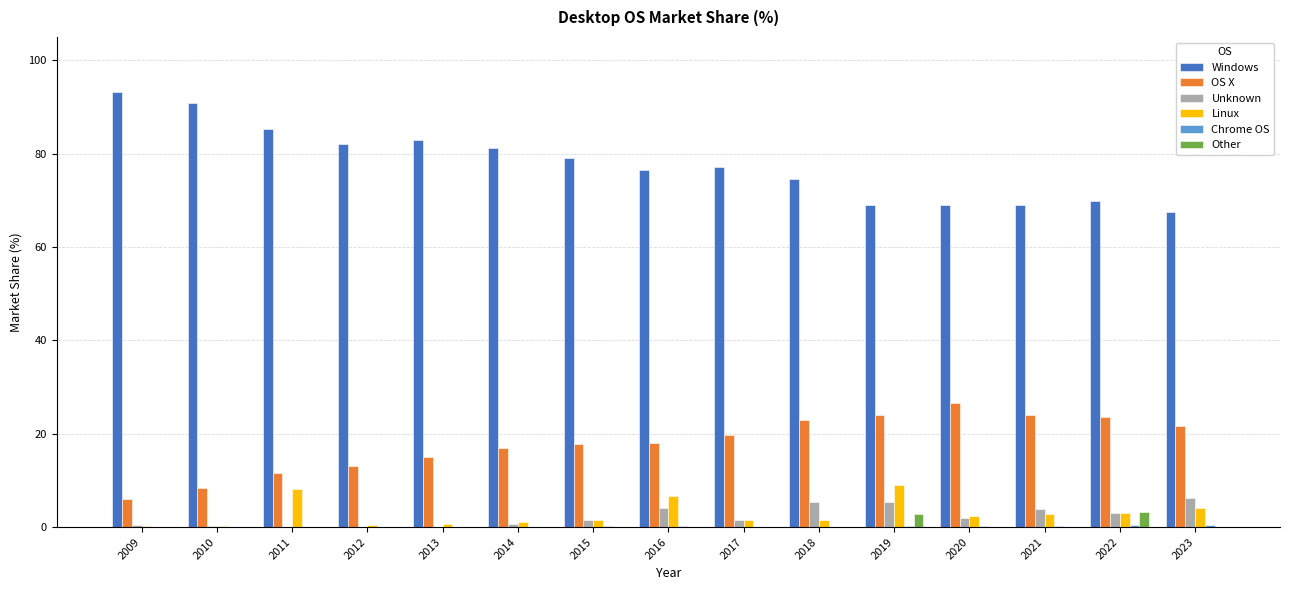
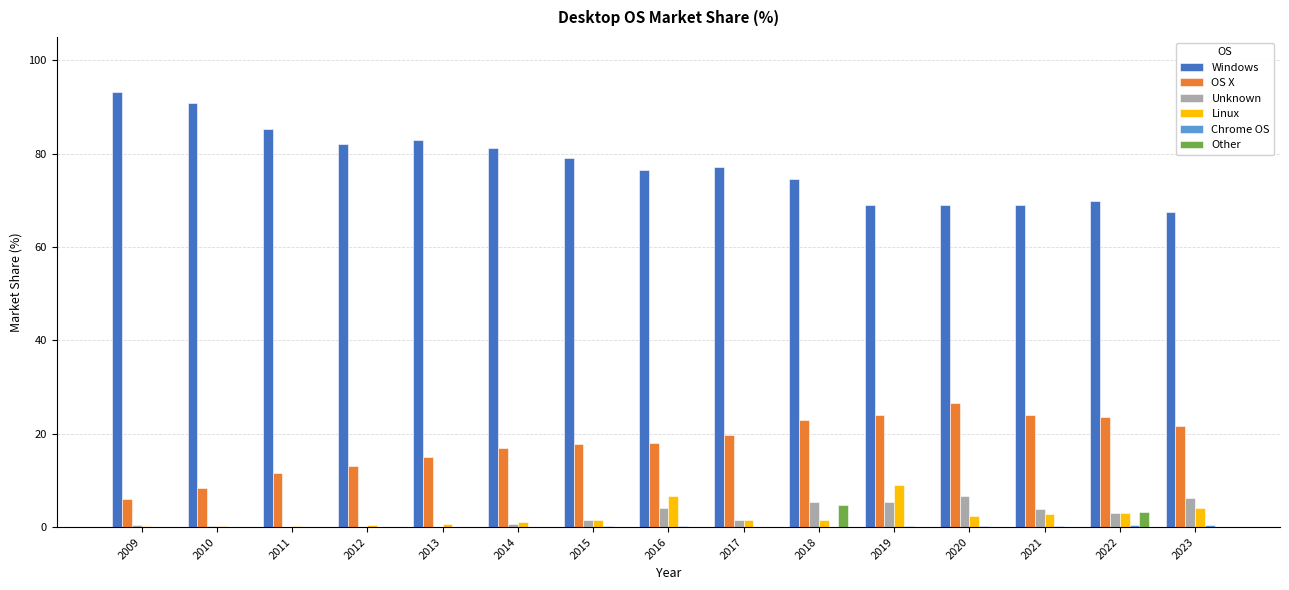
  {
    "OS X": {
      "2009": 6,
      "2010": 8,
      "2011": 12,
      "2012": 13,
      "2013": 15,
      "2014": 17,
      "2015": 18,
      "2016": 18,
      "2017": 20,
      "2018": 23,
      "2019": 24,
      "2020": 27,
      "2021": 24,
      "2022": 24,
      "2023": 22
    },
    "Unknown": {
      "2014": 1,
      "2015": 2,
      "2016": 4,
      "2017": 2,
      "2018": 5,
      "2019": 5,
-     "2020": 2,
+     "2020": 7,
      "2021": 4,
      "2022": 3,
      "2023": 6
    },
    "Linux": {
-     "2011": 8,
+     "2011": 0,
      "2013": 1,
      "2014": 1,
      "2015": 1,
      "2016": 7,
      "2017": 1,
      "2018": 1,
      "2019": 9,
      "2020": 2,
      "2021": 3,
      "2022": 3,
      "2023": 4
    },
    "Other": {
      "2013": 0,
      "2014": 0,
-     "2018": 0,
-     "2019": 3,
+     "2018": 5,
+     "2019": 0,
      "2020": 0,
      "2022": 3,
      "2023": 0
    }
  }
